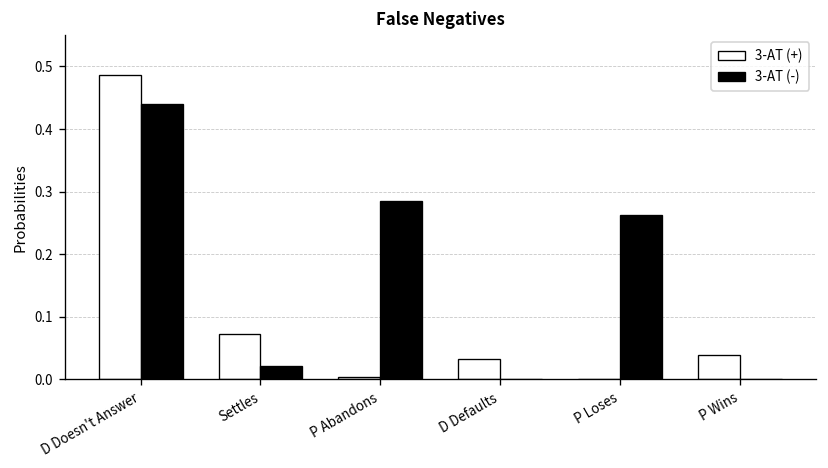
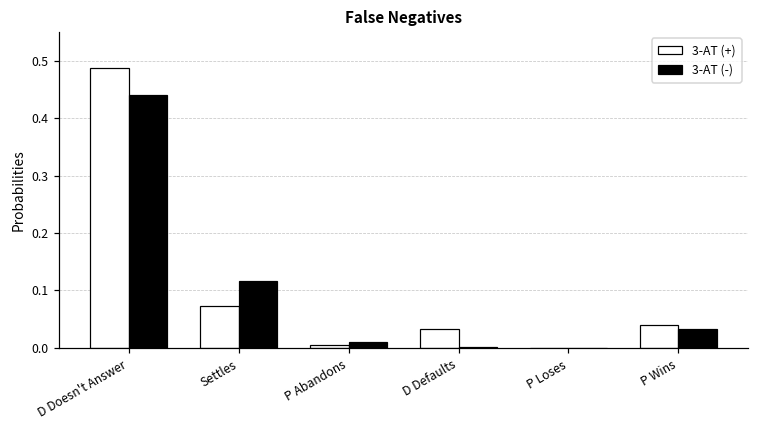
  {
    "3-AT (+)": {
      "D Doesn't Answer": 0.49,
      "Settles": 0.07,
      "D Defaults": 0.03,
      "P Wins": 0.04
    },
    "3-AT (-)": {
      "D Doesn't Answer": 0.44,
-     "Settles": 0.02,
-     "P Abandons": 0.28,
-     "P Loses": 0.26,
-     "P Wins": 0.00
+     "Settles": 0.12,
+     "P Abandons": 0.01,
+     "P Loses": 0.00,
+     "P Wins": 0.03
    }
  }
